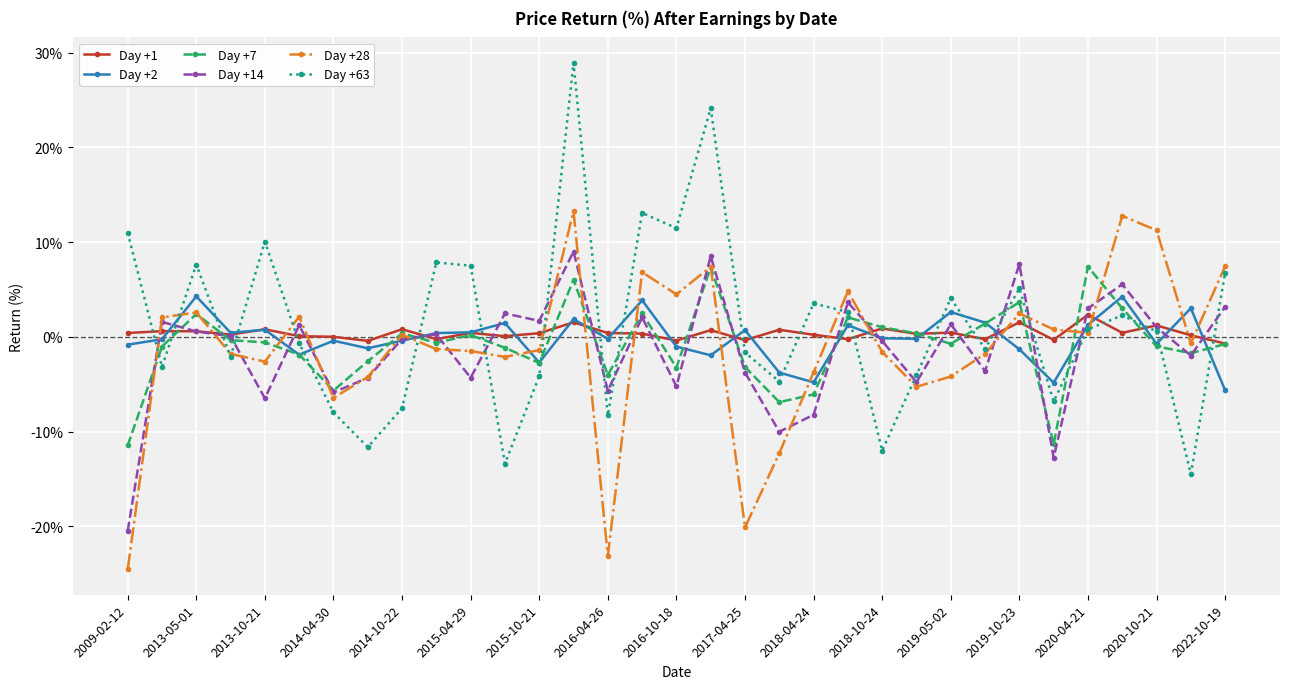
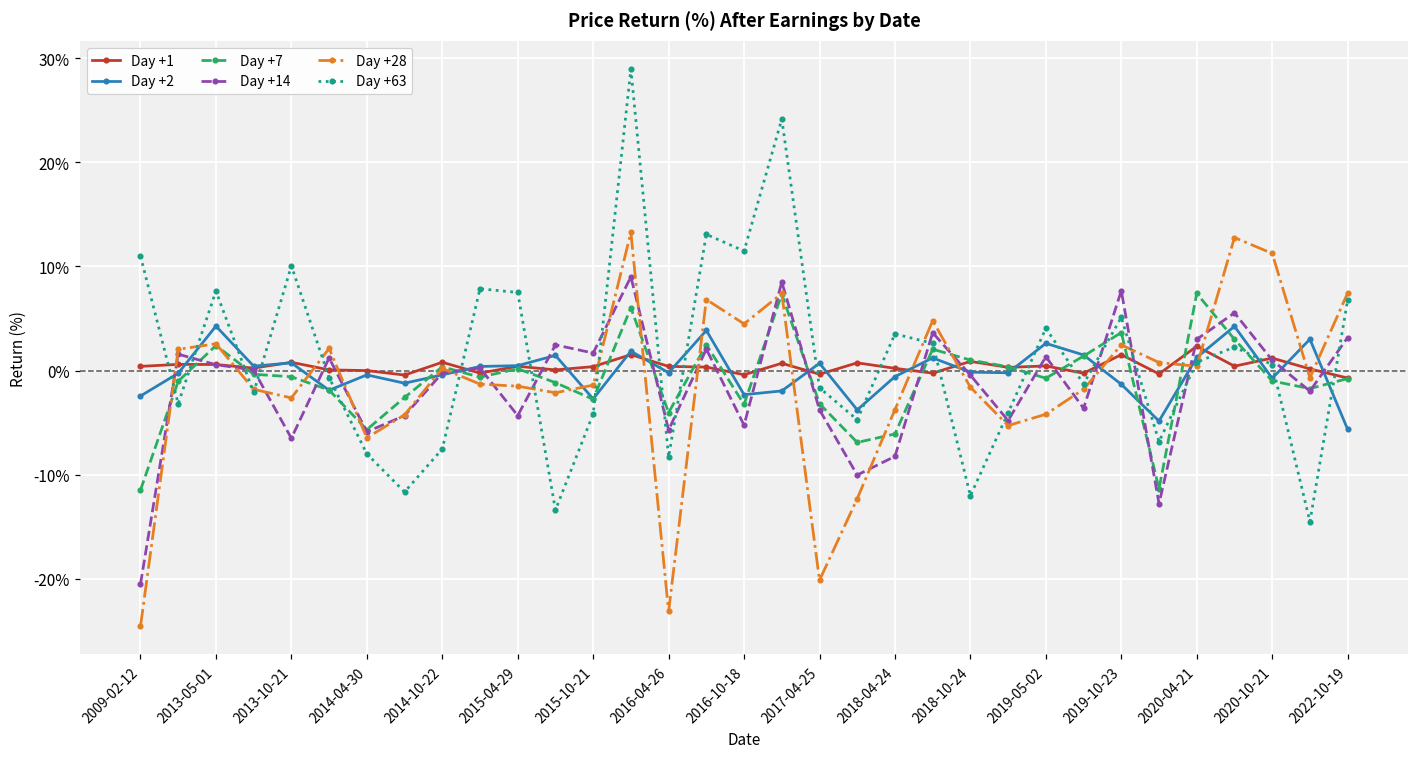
  {
    "Day +1": {
      "2009-02-12": "0%",
      "2014-04-30": "0%",
      "2014-10-22": "1%",
      "2015-10-21": "0%",
      "2016-04-26": "0%",
      "2016-10-18": "0%",
      "2017-04-25": "0%",
      "2018-04-24": "0%",
      "2019-05-02": "0%",
      "2019-10-23": "2%",
      "2020-04-21": "2%"
    },
    "Day +2": {
-     "2009-02-12": "-1%",
+     "2009-02-12": "-2%",
      "2013-05-01": "4%",
      "2014-04-30": "0%",
      "2016-04-26": "0%",
-     "2016-10-18": "-1%",
+     "2016-10-18": "-2%",
      "2017-04-25": "1%",
-     "2018-04-24": "-5%",
+     "2018-04-24": "-1%",
      "2018-10-24": "0%",
      "2019-05-02": "3%",
      "2019-10-23": "-1%",
      "2020-04-21": "1%",
      "2022-10-19": "-6%"
    },
    "Day +14": {
      "2009-02-12": "-20%",
      "2013-10-21": "-7%",
      "2015-04-29": "-4%",
      "2015-10-21": "2%",
      "2016-04-26": "-6%",
      "2016-10-18": "-5%",
      "2017-04-25": "-4%",
      "2018-04-24": "-8%",
      "2018-10-24": "0%",
      "2019-05-02": "1%",
      "2019-10-23": "8%",
      "2020-04-21": "3%",
      "2022-10-19": "3%"
    },
    "Day +28": {
      "2009-02-12": "-25%",
      "2013-10-21": "-3%",
      "2014-04-30": "-6%",
      "2015-04-29": "-1%",
      "2015-10-21": "-1%",
      "2016-04-26": "-23%",
      "2016-10-18": "4%",
      "2017-04-25": "-20%",
      "2018-04-24": "-4%",
      "2018-10-24": "-2%",
      "2019-05-02": "-4%",
      "2019-10-23": "2%",
      "2020-04-21": "0%",
      "2020-10-21": "11%",
      "2022-10-19": "7%"
    }
  }
